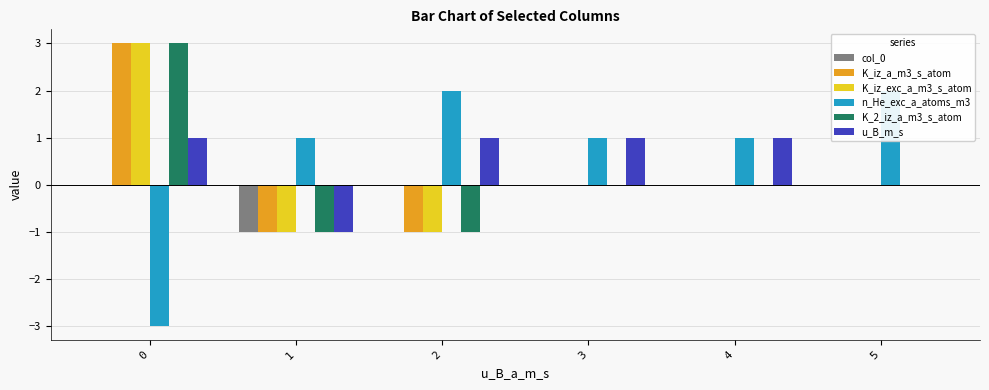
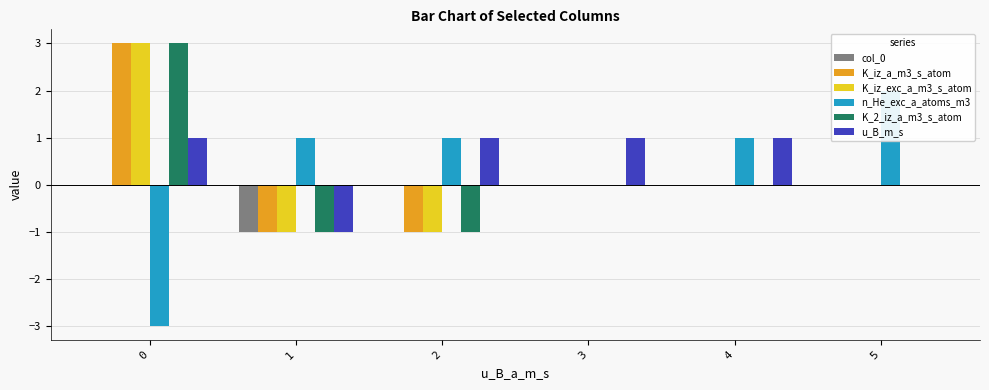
  {
    "col_0": {
      "0": 0,
      "1": -1,
      "2": 0,
      "3": 0,
      "4": 0,
      "5": 0
    },
    "n_He_exc_a_atoms_m3": {
      "0": -3,
      "1": 1,
-     "2": 2,
-     "3": 1,
+     "2": 1,
+     "3": 0,
      "4": 1
    },
    "K_2_iz_a_m3_s_atom": {
      "0": 3,
      "1": -1,
      "2": -1,
      "3": 0,
      "4": 0,
      "5": 0
    },
    "u_B_m_s": {
      "0": 1,
      "1": -1,
      "2": 1,
      "3": 1,
      "4": 1,
      "5": 0
    }
  }
